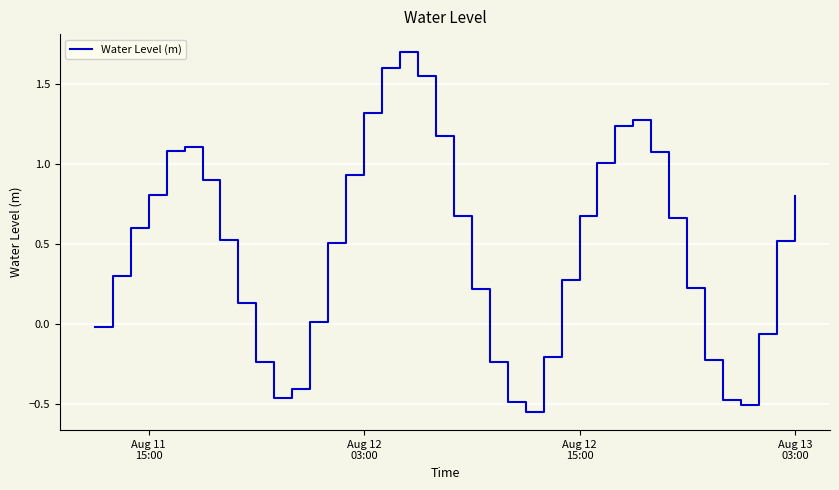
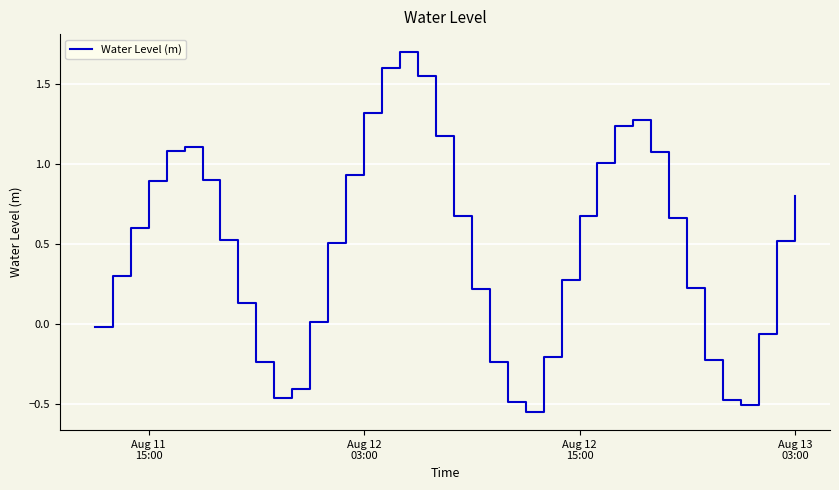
  {
-   "Aug 11 15:00": 0.81,
+   "Aug 11 15:00": 0.89,
    "Aug 12 03:00": 1.32,
    "Aug 12 15:00": 0.68,
    "Aug 13 03:00": 0.80
  }
